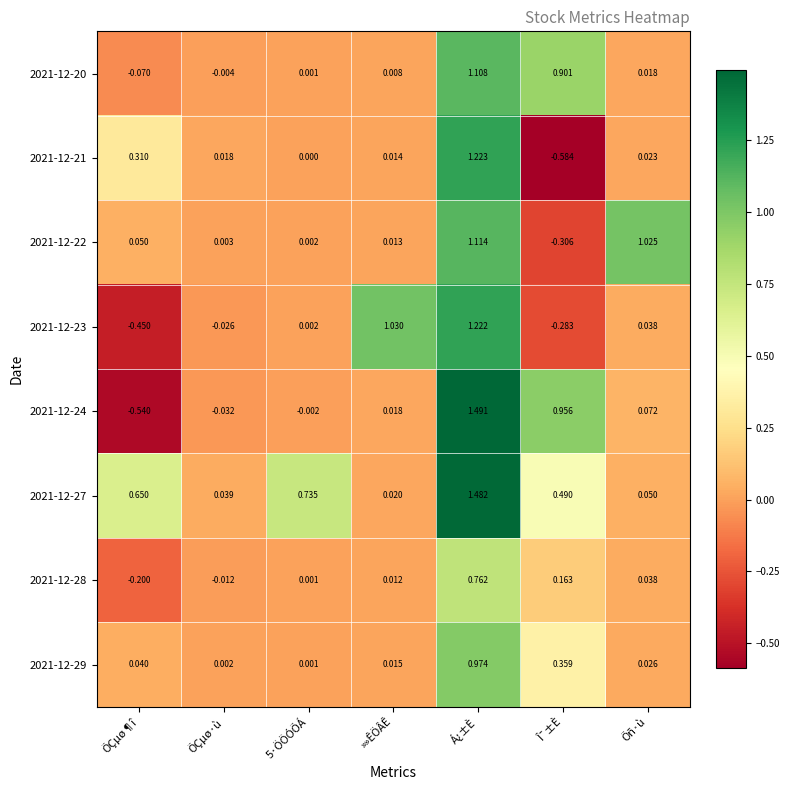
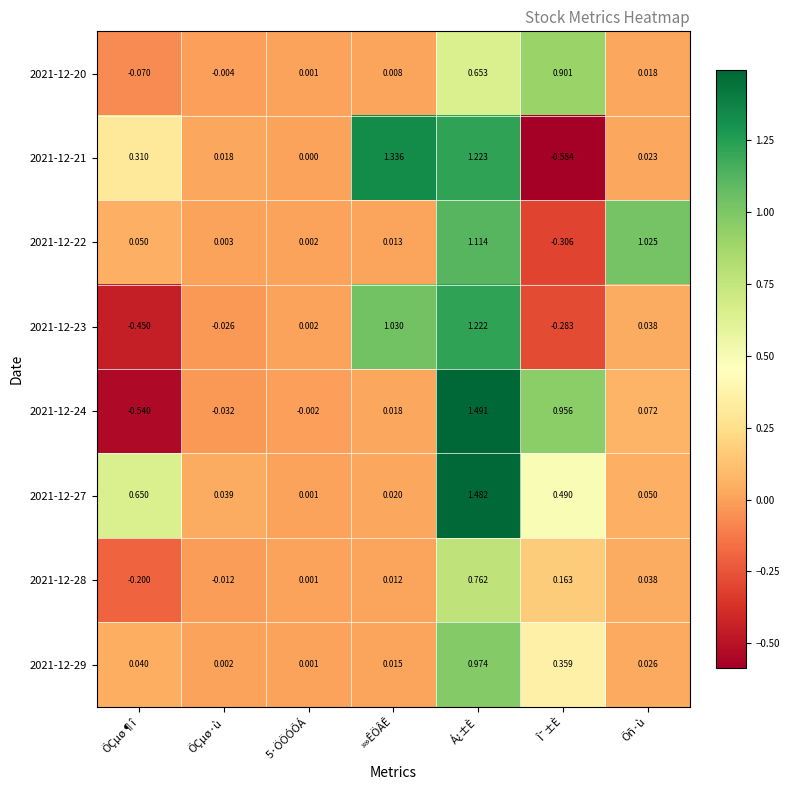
  {
    "2021-12-20": {
      "ÕÇµø¶î": -0.070,
      "ÕÇµø·ù": -0.004,
      "5·ÖÖÓÕÁ": 0.001,
      "»»ÊÖÂÊ": 0.008,
-     "Á¿±È": 1.108,
+     "Á¿±È": 0.653,
      "Î¯±È": 0.901,
      "Õñ·ù": 0.018
    },
    "2021-12-21": {
      "ÕÇµø¶î": 0.310,
      "ÕÇµø·ù": 0.018,
      "5·ÖÖÓÕÁ": 0.000,
-     "»»ÊÖÂÊ": 0.014,
+     "»»ÊÖÂÊ": 1.336,
      "Á¿±È": 1.223,
      "Î¯±È": -0.584,
      "Õñ·ù": 0.023
    },
    "2021-12-22": {
      "ÕÇµø¶î": 0.050,
      "ÕÇµø·ù": 0.003,
      "5·ÖÖÓÕÁ": 0.002,
      "»»ÊÖÂÊ": 0.013,
      "Á¿±È": 1.114,
      "Î¯±È": -0.306,
      "Õñ·ù": 1.025
    },
    "2021-12-23": {
      "ÕÇµø¶î": -0.450,
      "ÕÇµø·ù": -0.026,
      "5·ÖÖÓÕÁ": 0.002,
      "»»ÊÖÂÊ": 1.030,
      "Á¿±È": 1.222,
      "Î¯±È": -0.283,
      "Õñ·ù": 0.038
    },
    "2021-12-24": {
      "ÕÇµø¶î": -0.540,
      "ÕÇµø·ù": -0.032,
      "5·ÖÖÓÕÁ": -0.002,
      "»»ÊÖÂÊ": 0.018,
      "Á¿±È": 1.491,
      "Î¯±È": 0.956,
      "Õñ·ù": 0.072
    },
    "2021-12-27": {
      "ÕÇµø¶î": 0.650,
      "ÕÇµø·ù": 0.039,
-     "5·ÖÖÓÕÁ": 0.735,
+     "5·ÖÖÓÕÁ": 0.001,
      "»»ÊÖÂÊ": 0.020,
      "Á¿±È": 1.482,
      "Î¯±È": 0.490,
      "Õñ·ù": 0.050
    },
    "2021-12-28": {
      "ÕÇµø¶î": -0.200,
      "ÕÇµø·ù": -0.012,
      "5·ÖÖÓÕÁ": 0.001,
      "»»ÊÖÂÊ": 0.012,
      "Á¿±È": 0.762,
      "Î¯±È": 0.163,
      "Õñ·ù": 0.038
    },
    "2021-12-29": {
      "ÕÇµø¶î": 0.040,
      "ÕÇµø·ù": 0.002,
      "5·ÖÖÓÕÁ": 0.001,
      "»»ÊÖÂÊ": 0.015,
      "Á¿±È": 0.974,
      "Î¯±È": 0.359,
      "Õñ·ù": 0.026
    }
  }
